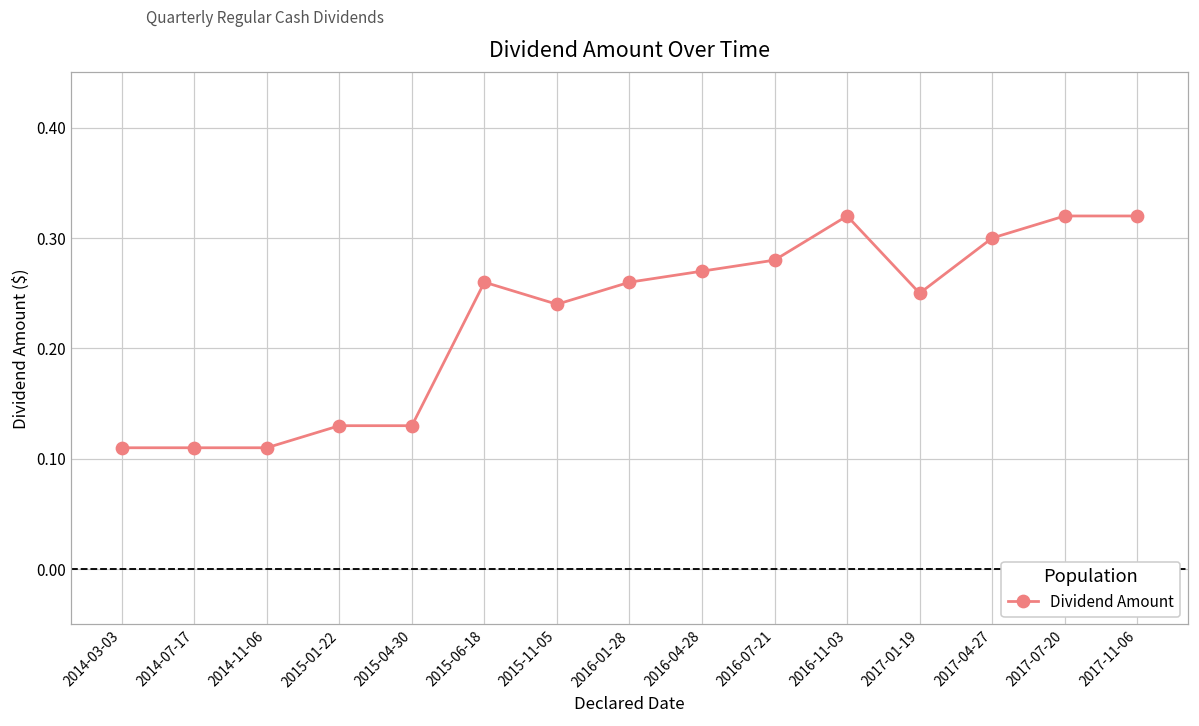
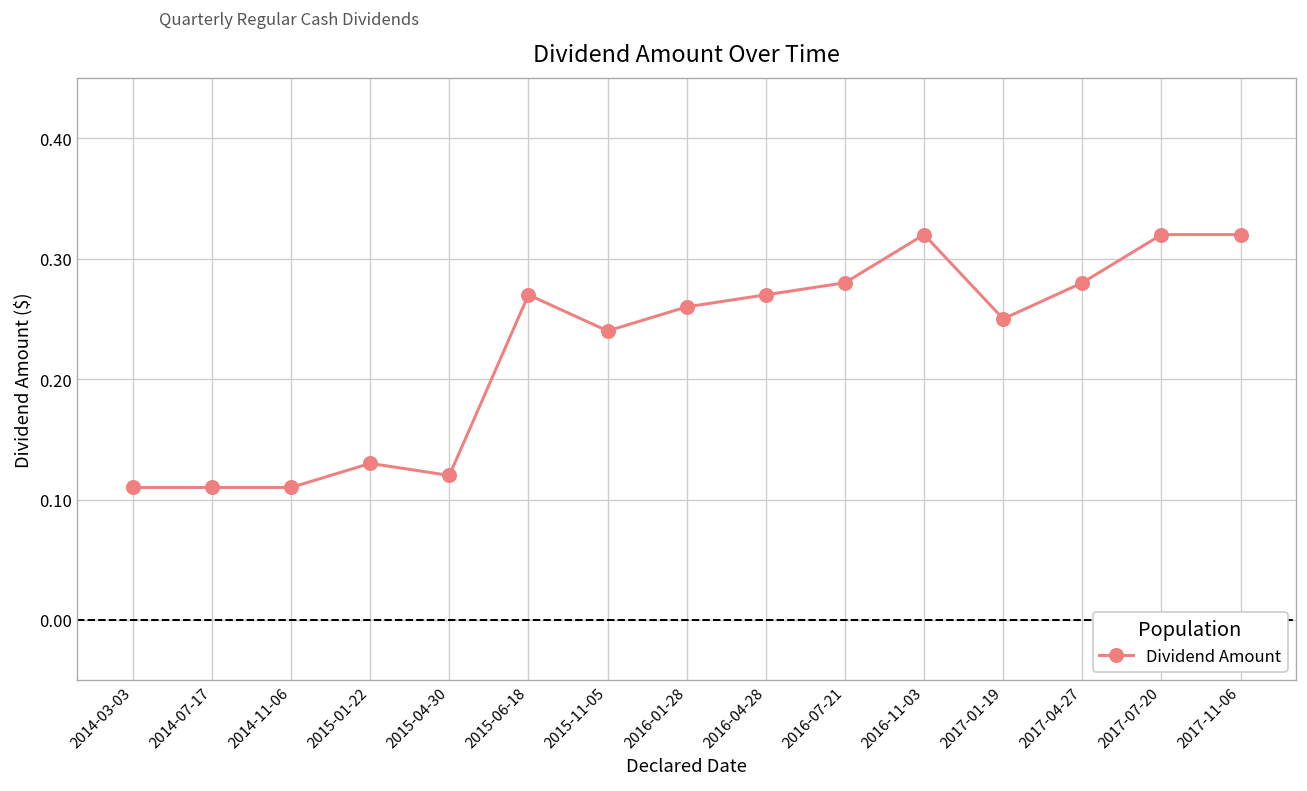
  {
    "2014-03-03": 0.11,
    "2014-07-17": 0.11,
    "2014-11-06": 0.11,
    "2015-01-22": 0.13,
-   "2015-04-30": 0.13,
-   "2015-06-18": 0.26,
+   "2015-04-30": 0.12,
+   "2015-06-18": 0.27,
    "2015-11-05": 0.24,
    "2016-01-28": 0.26,
    "2016-04-28": 0.27,
    "2016-07-21": 0.28,
    "2016-11-03": 0.32,
    "2017-01-19": 0.25,
-   "2017-04-27": 0.30,
+   "2017-04-27": 0.28,
    "2017-07-20": 0.32,
    "2017-11-06": 0.32
  }
